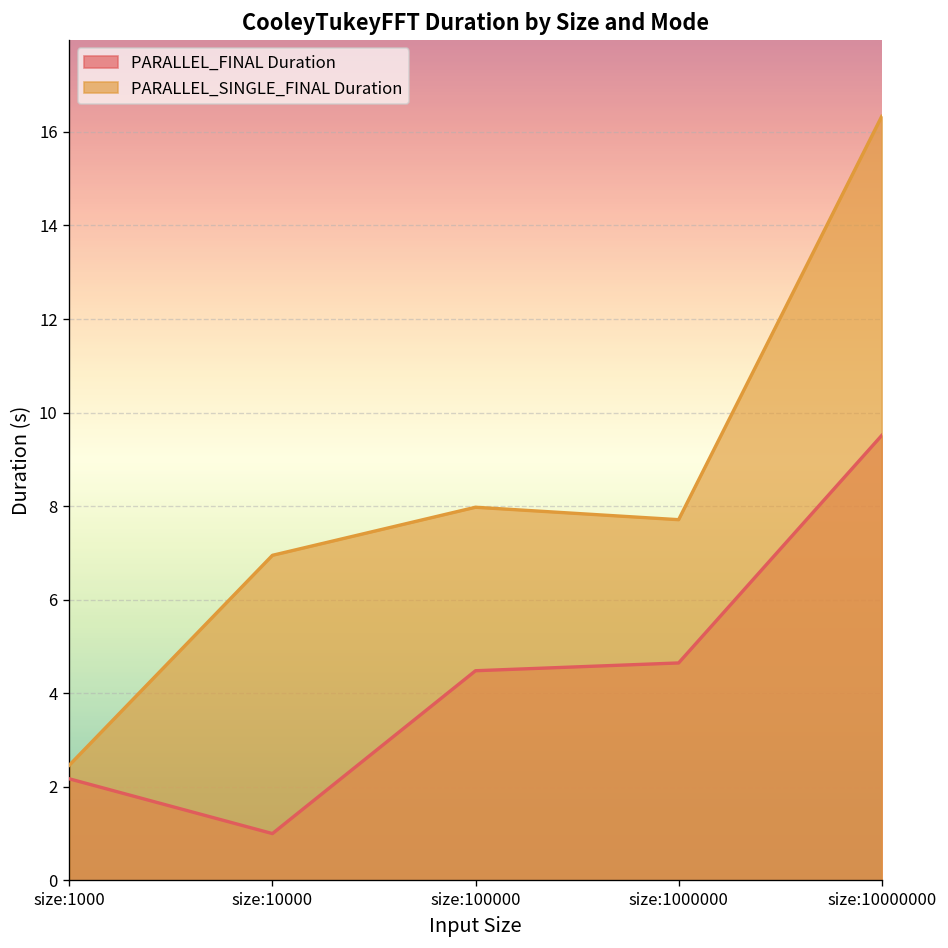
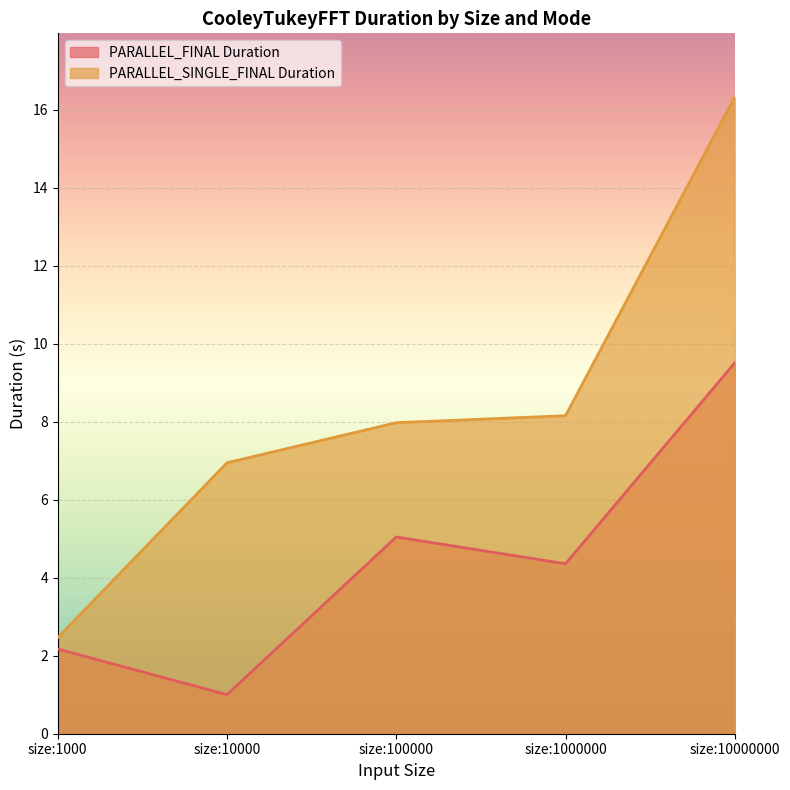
  {
    "PARALLEL_FINAL Duration": {
      "size:1000": 2.2,
      "size:10000": 1.0,
-     "size:100000": 4.5,
-     "size:1000000": 4.6,
+     "size:100000": 5.0,
+     "size:1000000": 4.4,
      "size:10000000": 9.5
    },
    "PARALLEL_SINGLE_FINAL Duration": {
      "size:1000": 2.5,
      "size:10000": 7.0,
      "size:100000": 8.0,
-     "size:1000000": 7.7,
+     "size:1000000": 8.2,
      "size:10000000": 16.3
    }
  }
